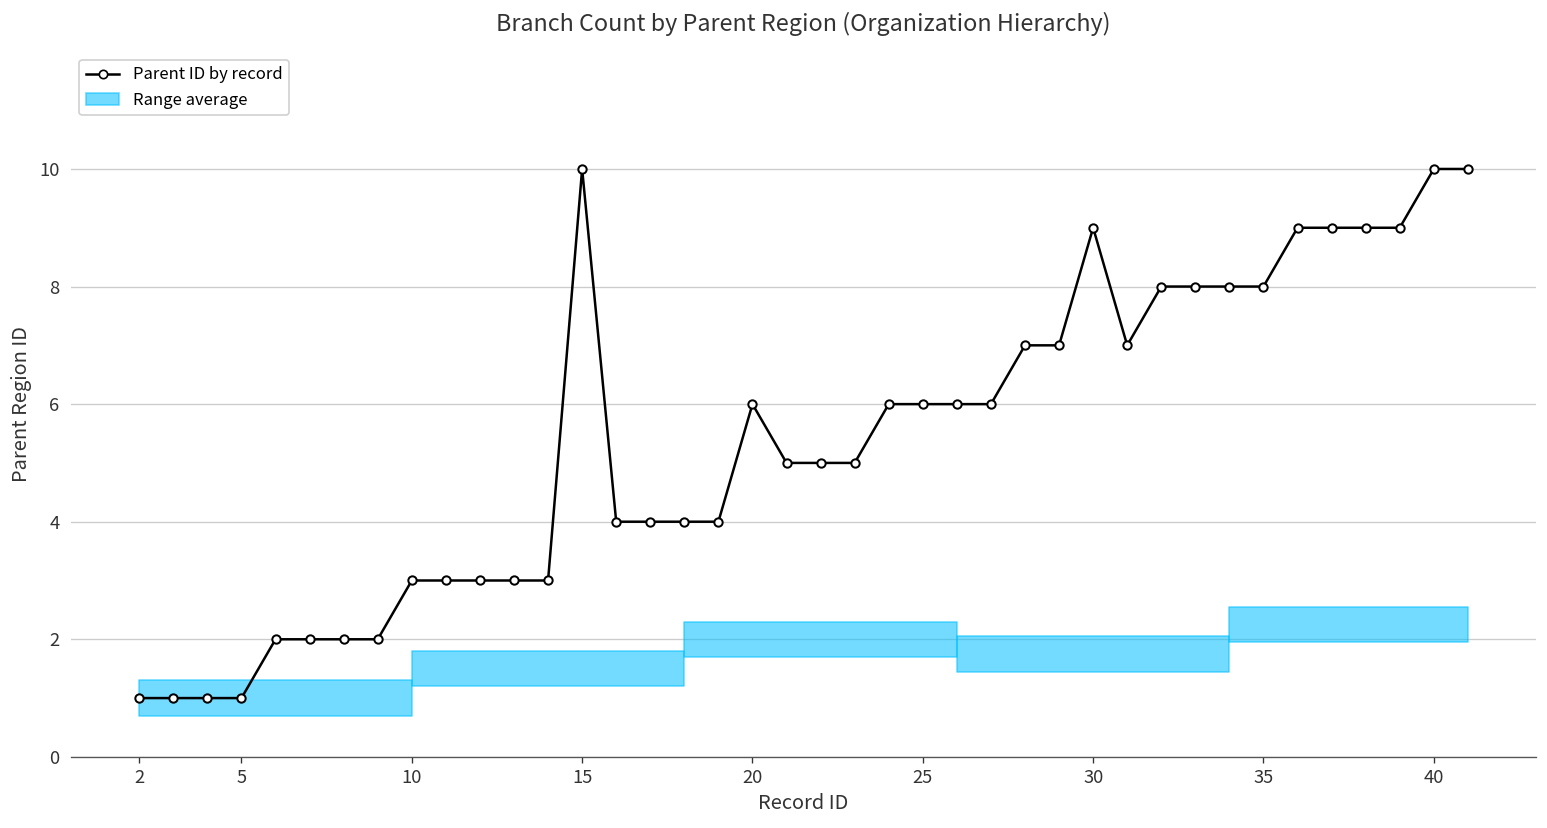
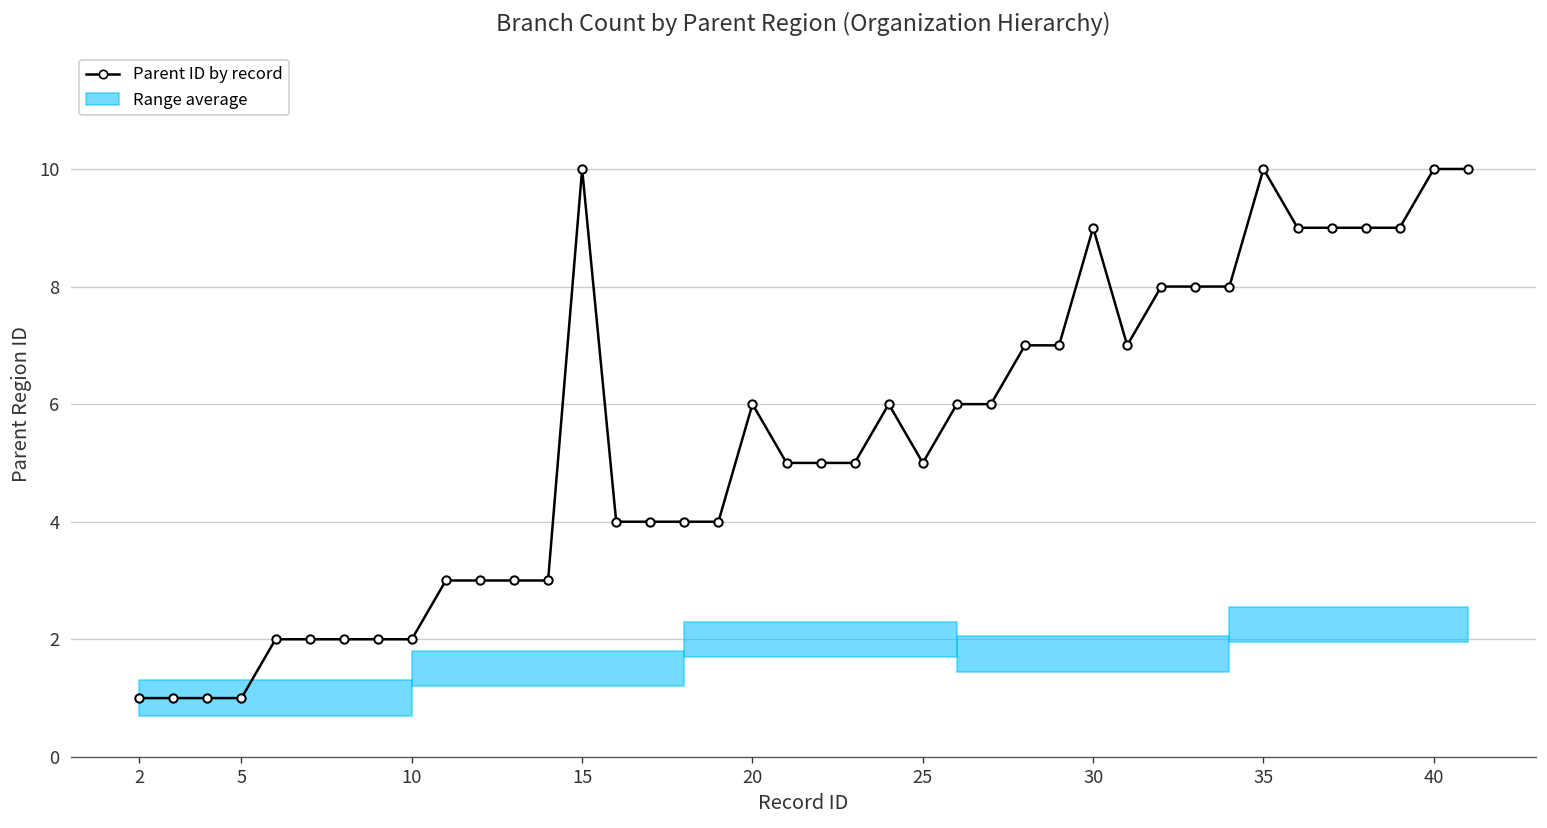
  {
    "Parent ID by record": {
      "2": 1,
      "5": 1,
-     "10": 3,
+     "10": 2,
      "15": 10,
      "20": 6,
-     "25": 6,
+     "25": 5,
      "30": 9,
-     "35": 8,
+     "35": 10,
      "40": 10
    }
  }
